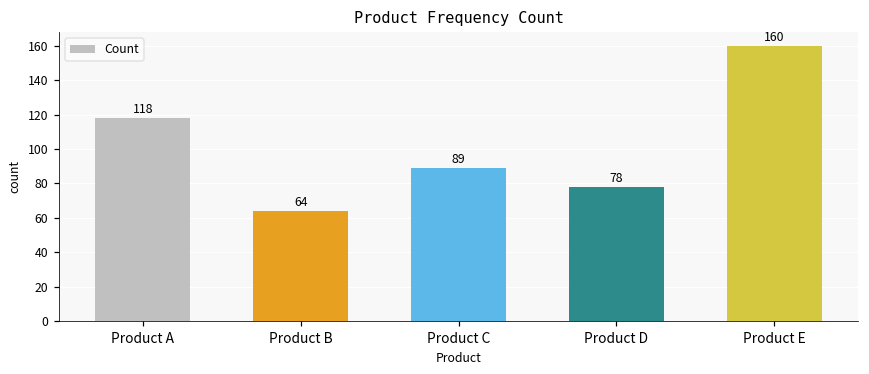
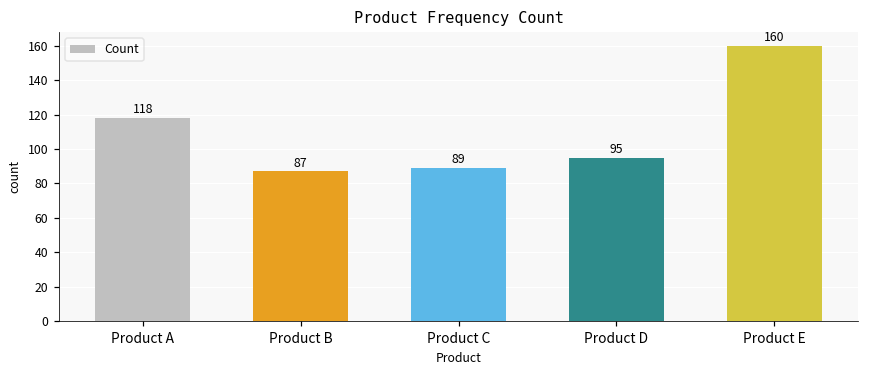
  {
    "Product A": 118,
-   "Product B": 64,
+   "Product B": 87,
    "Product C": 89,
-   "Product D": 78,
+   "Product D": 95,
    "Product E": 160
  }
